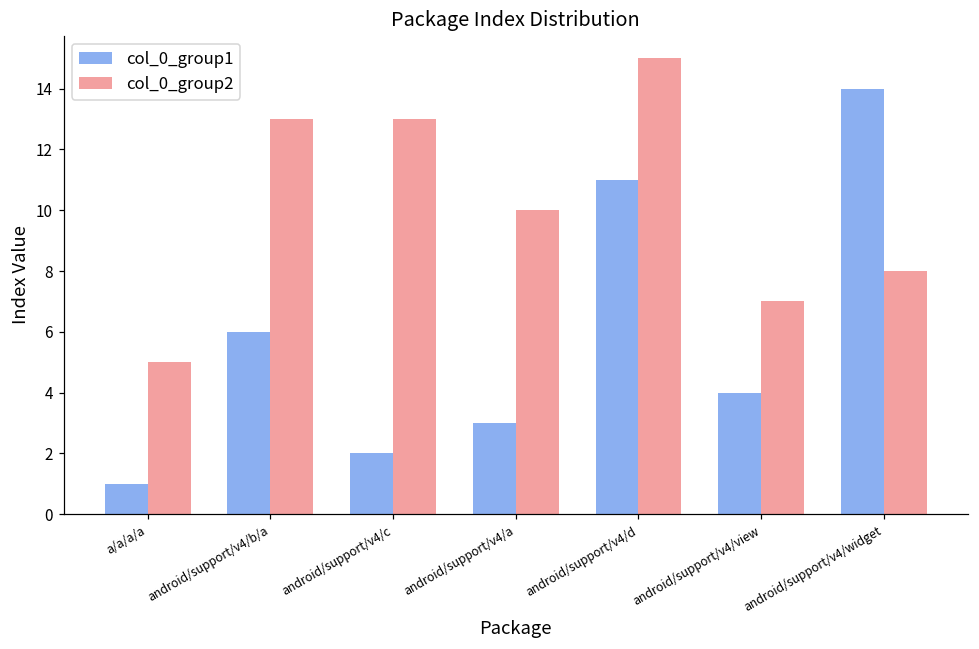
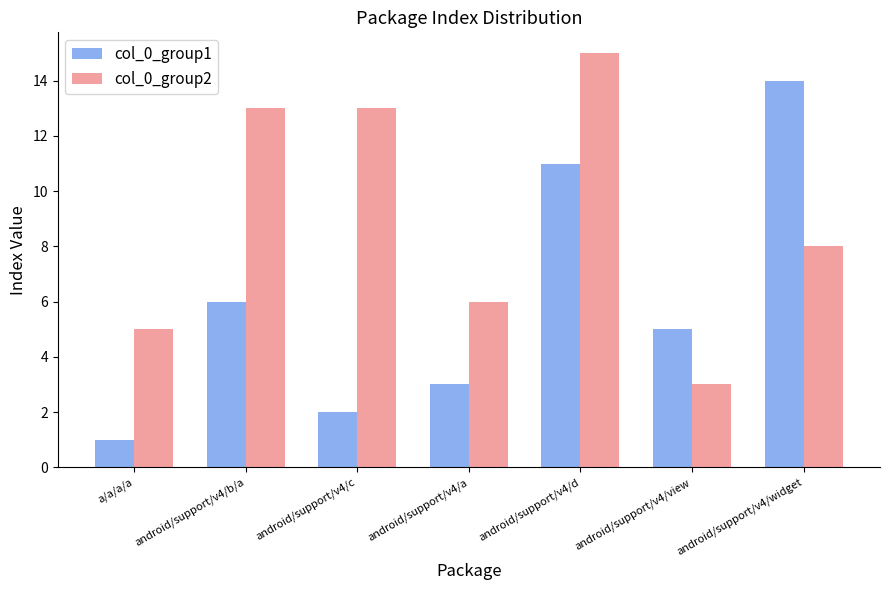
  {
    "col_0_group1": {
      "a/a/a/a": 1,
      "android/support/v4/b/a": 6,
      "android/support/v4/c": 2,
      "android/support/v4/a": 3,
      "android/support/v4/d": 11,
-     "android/support/v4/view": 4,
+     "android/support/v4/view": 5,
      "android/support/v4/widget": 14
    },
    "col_0_group2": {
      "a/a/a/a": 5,
      "android/support/v4/b/a": 13,
      "android/support/v4/c": 13,
-     "android/support/v4/a": 10,
+     "android/support/v4/a": 6,
      "android/support/v4/d": 15,
-     "android/support/v4/view": 7,
+     "android/support/v4/view": 3,
      "android/support/v4/widget": 8
    }
  }
